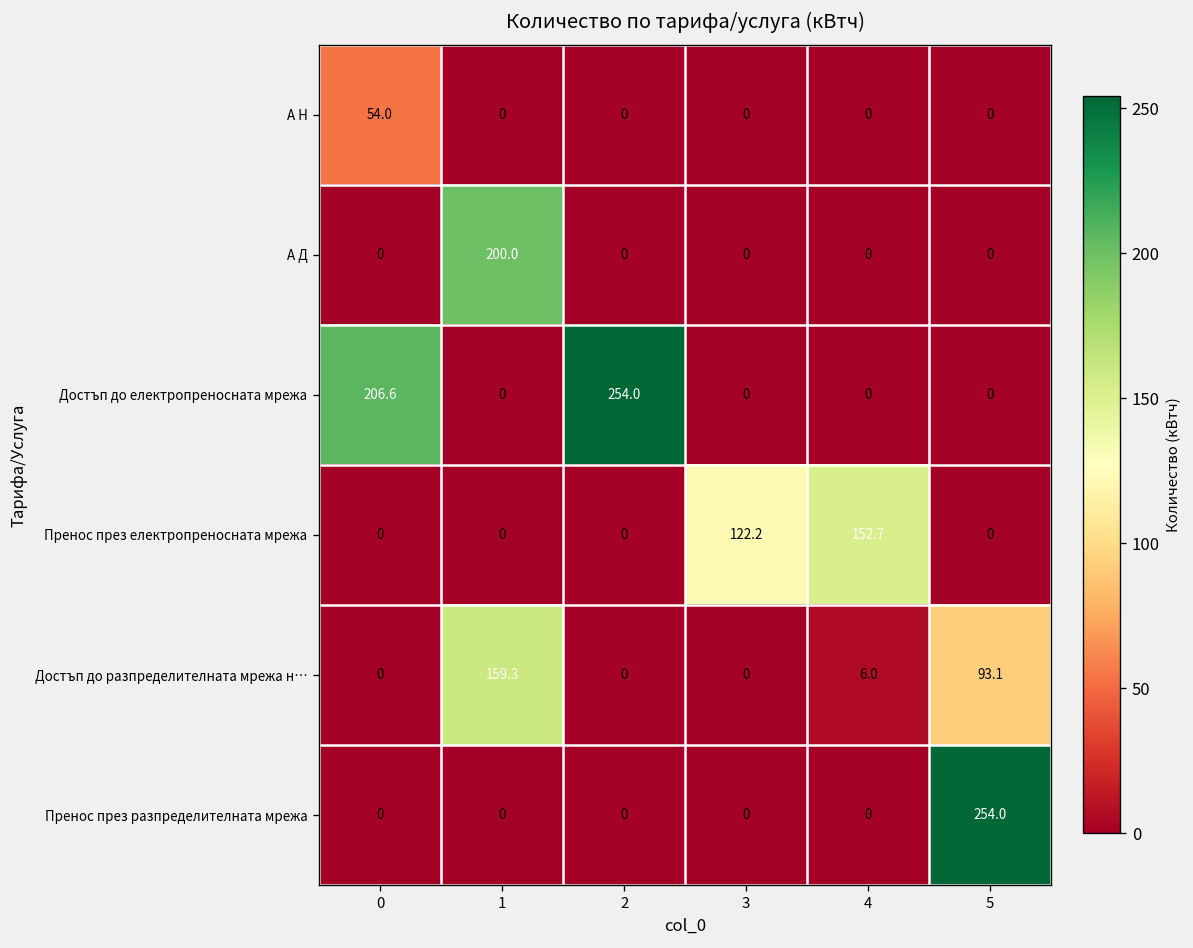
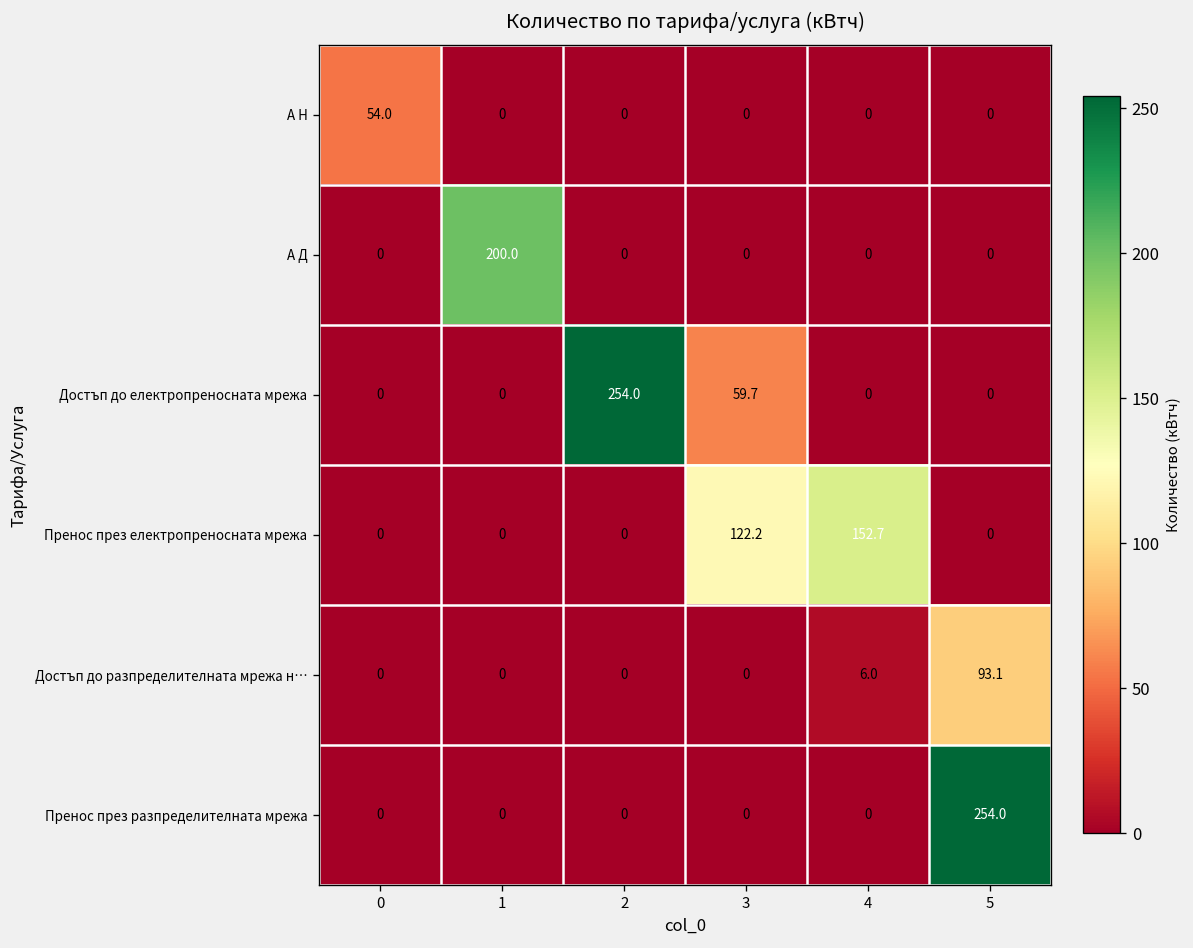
  {
    "А Н": {
      "0": 54.0,
      "1": 0,
      "2": 0,
      "3": 0,
      "4": 0,
      "5": 0
    },
    "А Д": {
      "0": 0,
      "1": 200.0,
      "2": 0,
      "3": 0,
      "4": 0,
      "5": 0
    },
    "Достъп до електропреносната мрежа": {
-     "0": 206.6,
+     "0": 0,
      "1": 0,
      "2": 254.0,
-     "3": 0,
+     "3": 59.7,
      "4": 0,
      "5": 0
    },
    "Пренос през електропреносната мрежа": {
      "0": 0,
      "1": 0,
      "2": 0,
      "3": 122.2,
      "4": 152.7,
      "5": 0
    },
    "Достъп до разпределителната мрежа н…": {
      "0": 0,
-     "1": 159.3,
+     "1": 0,
      "2": 0,
      "3": 0,
      "4": 6.0,
      "5": 93.1
    },
    "Пренос през разпределителната мрежа": {
      "0": 0,
      "1": 0,
      "2": 0,
      "3": 0,
      "4": 0,
      "5": 254.0
    }
  }
